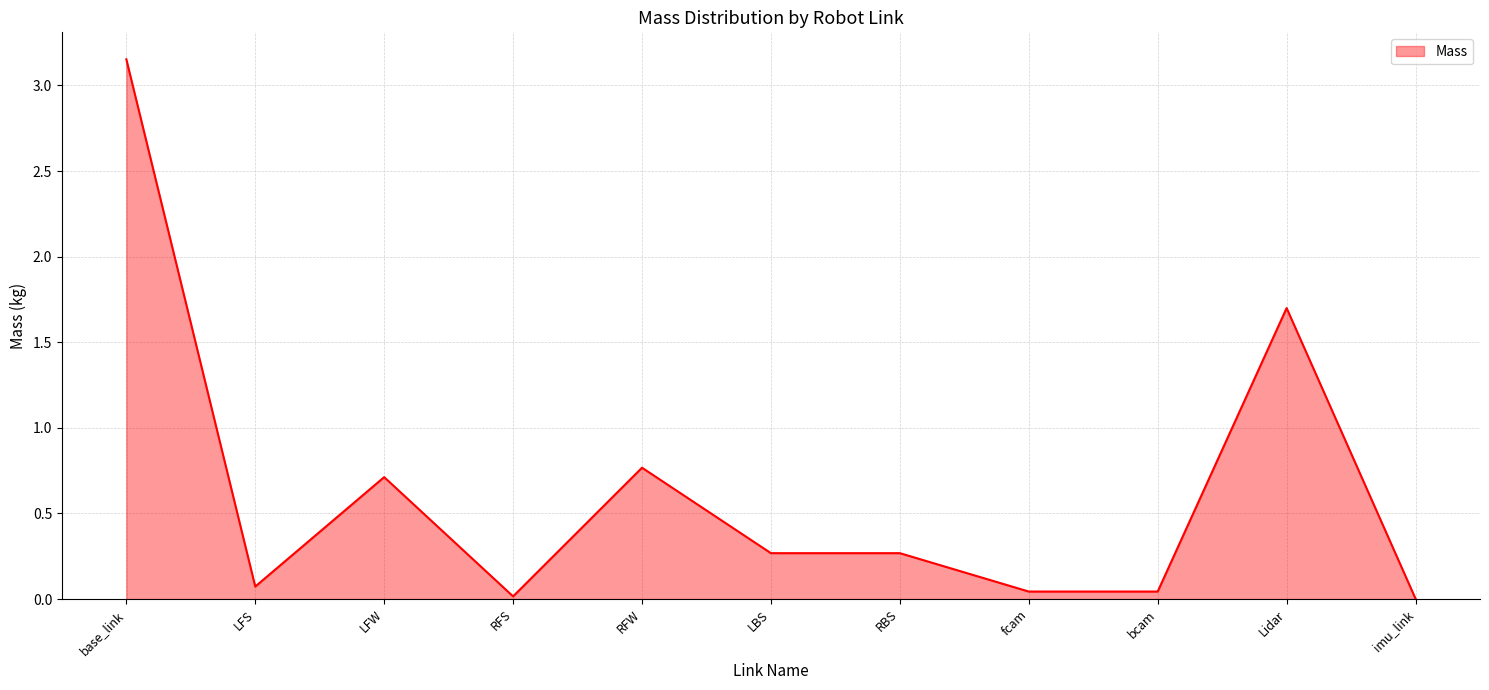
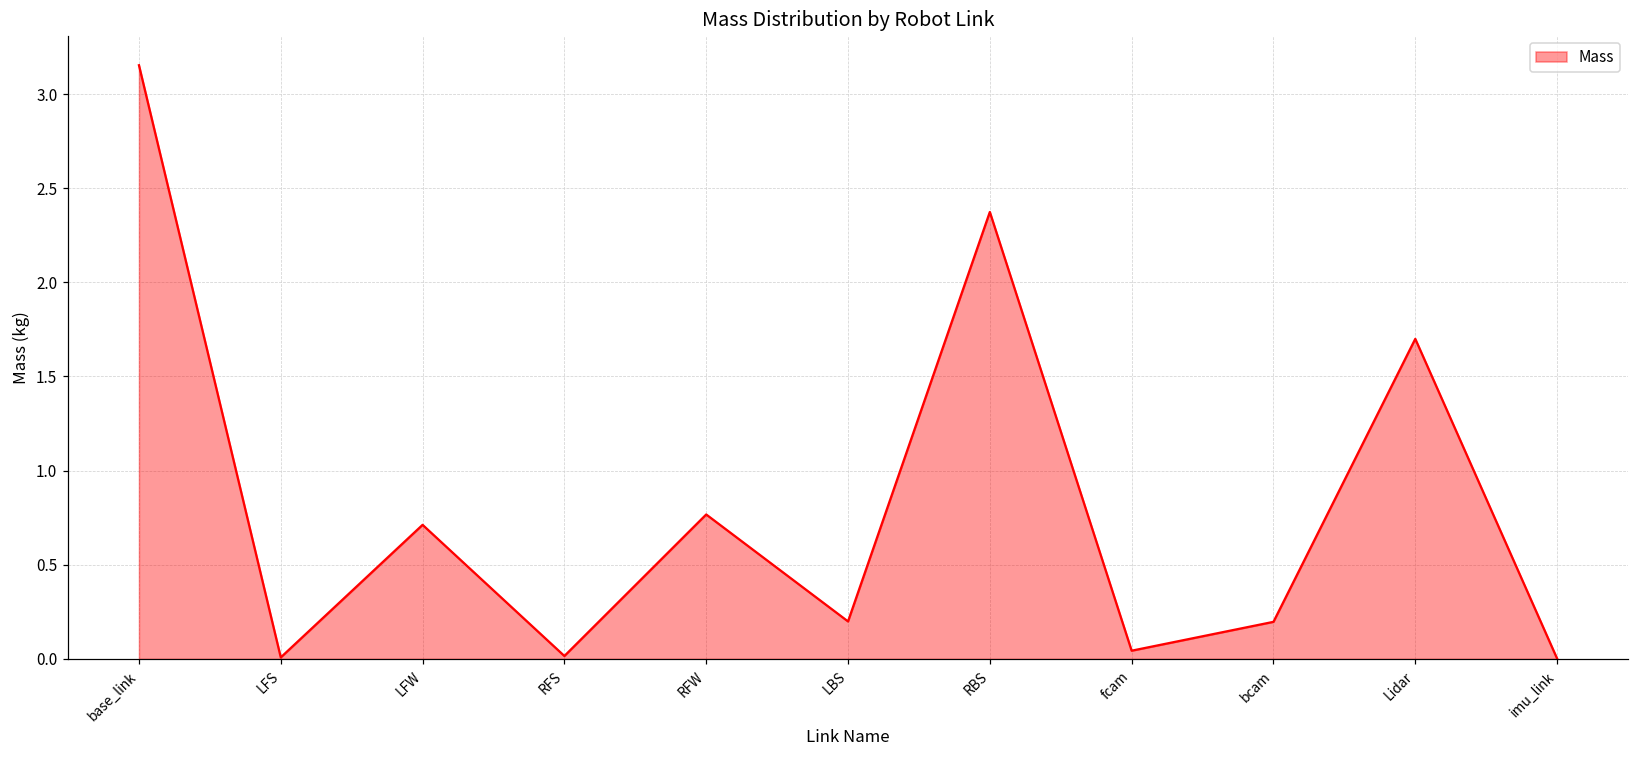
  {
    "base_link": 3.15,
-   "LFS": 0.07,
+   "LFS": 0.01,
    "LFW": 0.71,
    "RFS": 0.02,
    "RFW": 0.77,
-   "LBS": 0.27,
-   "RBS": 0.27,
+   "LBS": 0.20,
+   "RBS": 2.37,
    "fcam": 0.04,
-   "bcam": 0.04,
+   "bcam": 0.20,
    "Lidar": 1.70,
    "imu_link": 0.00
  }
